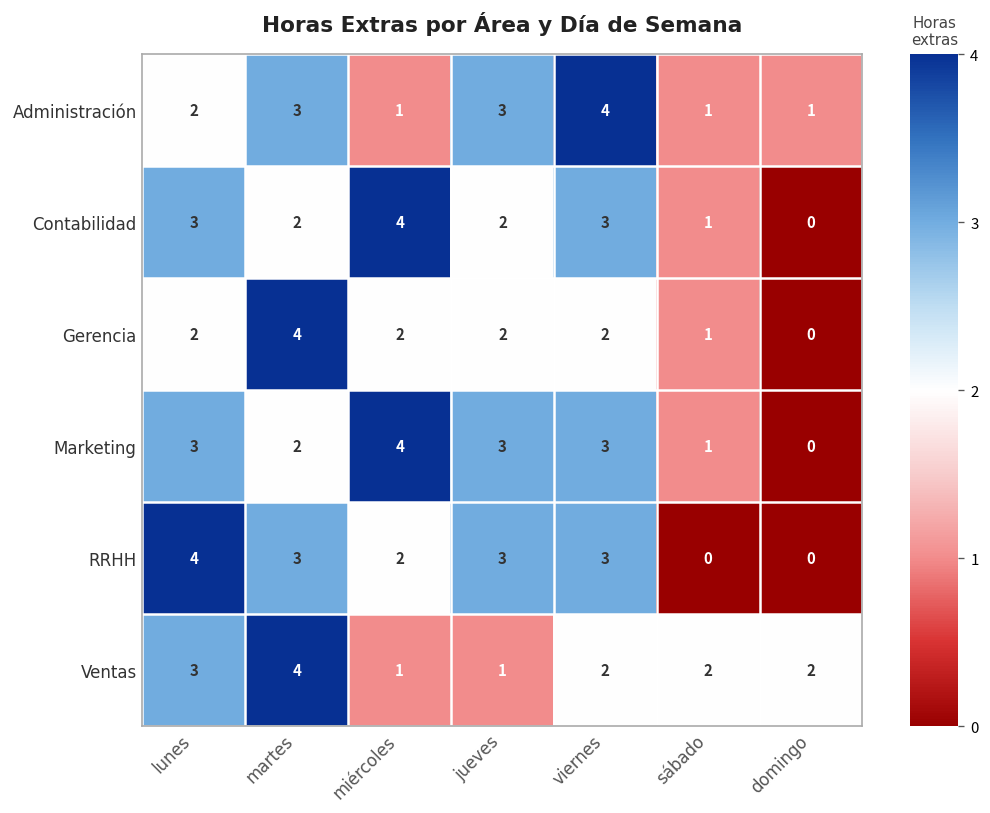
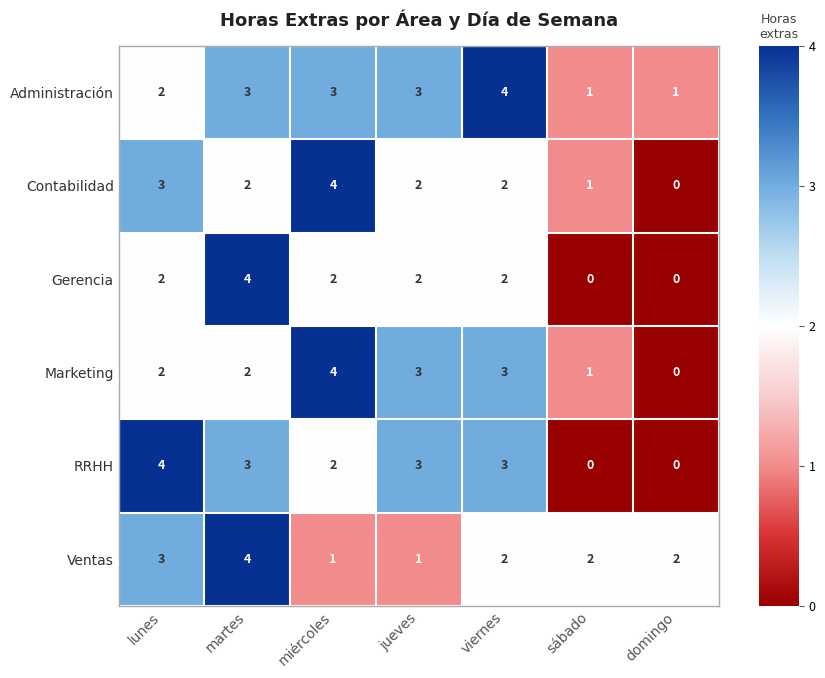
  {
    "Administración": {
      "lunes": 2,
      "martes": 3,
-     "miércoles": 1,
+     "miércoles": 3,
      "jueves": 3,
      "viernes": 4,
      "sábado": 1,
      "domingo": 1
    },
    "Contabilidad": {
      "lunes": 3,
      "martes": 2,
      "miércoles": 4,
      "jueves": 2,
-     "viernes": 3,
+     "viernes": 2,
      "sábado": 1,
      "domingo": 0
    },
    "Gerencia": {
      "lunes": 2,
      "martes": 4,
      "miércoles": 2,
      "jueves": 2,
      "viernes": 2,
-     "sábado": 1,
+     "sábado": 0,
      "domingo": 0
    },
    "Marketing": {
-     "lunes": 3,
+     "lunes": 2,
      "martes": 2,
      "miércoles": 4,
      "jueves": 3,
      "viernes": 3,
      "sábado": 1,
      "domingo": 0
    },
    "RRHH": {
      "lunes": 4,
      "martes": 3,
      "miércoles": 2,
      "jueves": 3,
      "viernes": 3,
      "sábado": 0,
      "domingo": 0
    },
    "Ventas": {
      "lunes": 3,
      "martes": 4,
      "miércoles": 1,
      "jueves": 1,
      "viernes": 2,
      "sábado": 2,
      "domingo": 2
    }
  }
